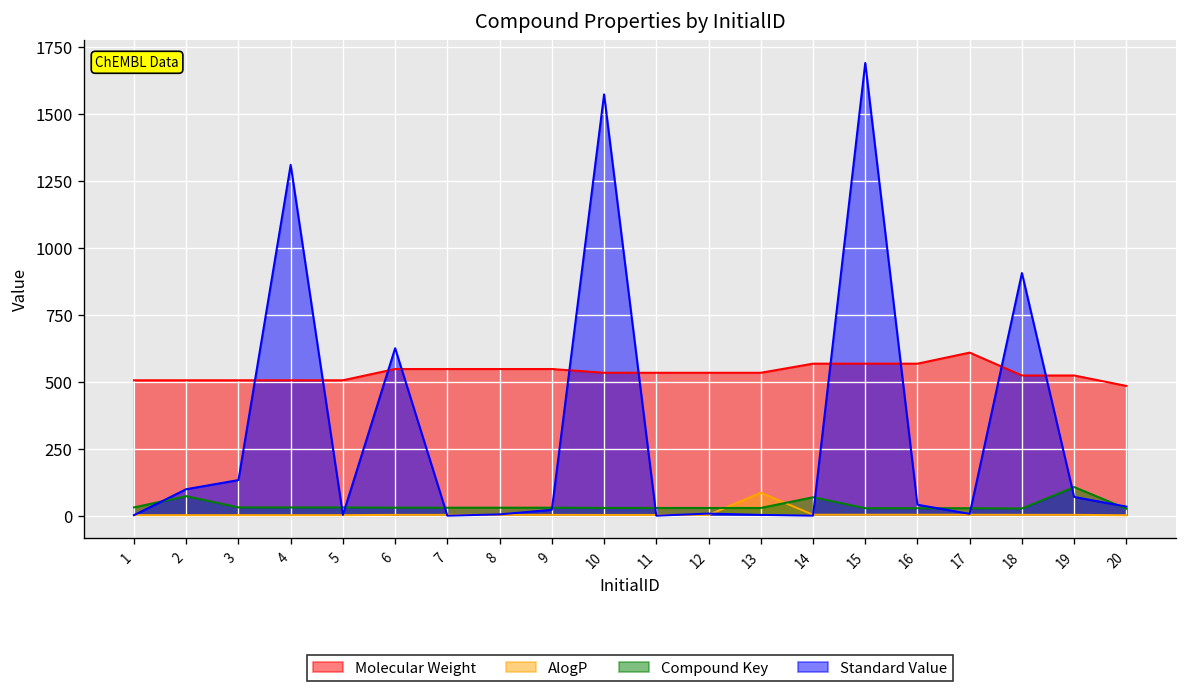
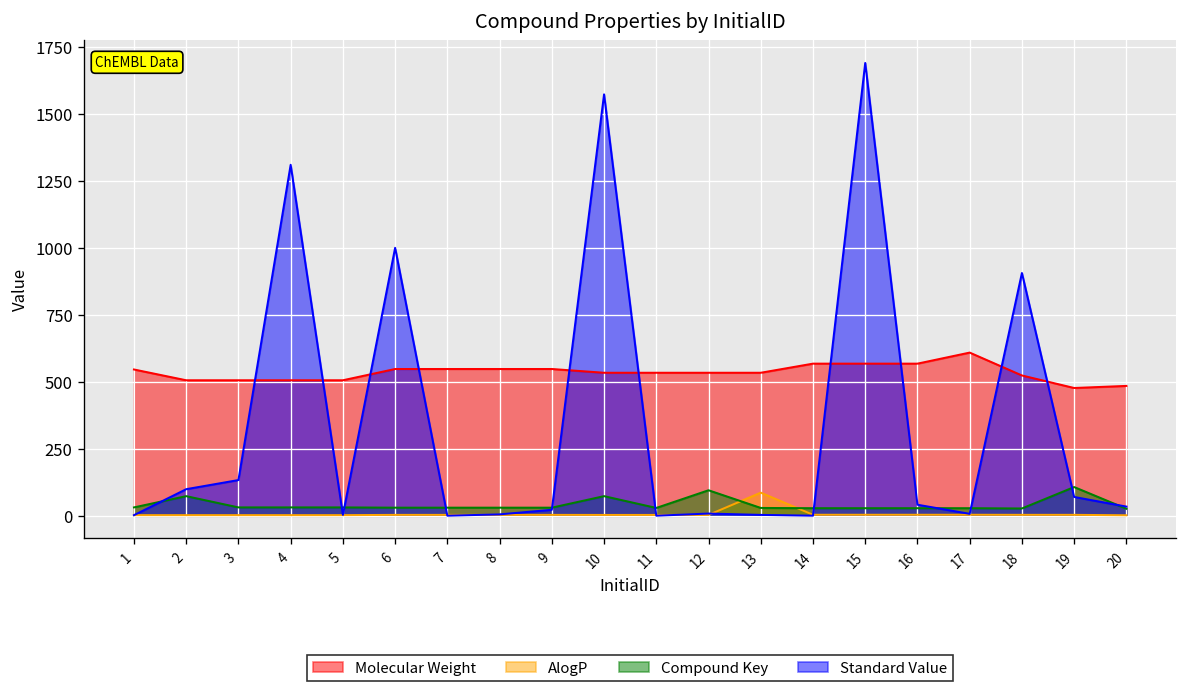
  {
    "Molecular Weight": {
-     "1": 510,
+     "1": 550,
      "2": 510,
      "3": 510,
      "4": 510,
      "5": 510,
      "6": 550,
      "7": 550,
      "8": 550,
      "9": 550,
      "10": 530,
      "11": 530,
      "12": 530,
      "13": 530,
      "14": 570,
      "15": 570,
      "16": 570,
      "17": 610,
      "18": 520,
-     "19": 520,
+     "19": 480,
      "20": 480
    },
    "AlogP": {
      "2": 0,
      "3": 0,
      "4": 0,
      "6": 0,
      "9": 0,
      "10": 0,
      "13": 90,
      "15": 0,
      "16": 0,
      "18": 0,
      "19": 0,
      "20": 0
    },
    "Compound Key": {
      "1": 30,
      "2": 70,
      "3": 30,
      "4": 30,
      "5": 30,
      "6": 30,
      "7": 30,
      "8": 30,
-     "10": 30,
+     "10": 70,
      "11": 30,
-     "12": 30,
+     "12": 100,
      "13": 30,
-     "14": 70,
+     "14": 30,
      "15": 30,
      "16": 30,
      "17": 30,
      "18": 30,
      "19": 110
    },
    "Standard Value": {
      "2": 100,
      "3": 130,
      "4": 1310,
-     "6": 630,
+     "6": 1000,
      "10": 1570,
      "13": 0,
      "15": 1690,
      "16": 40,
      "18": 910,
      "19": 70
    }
  }
